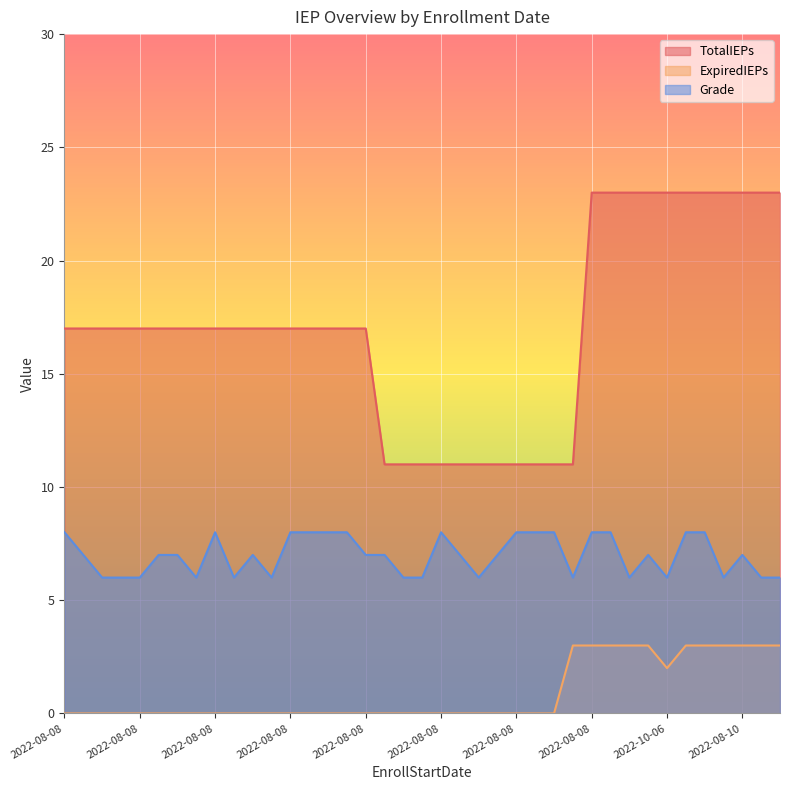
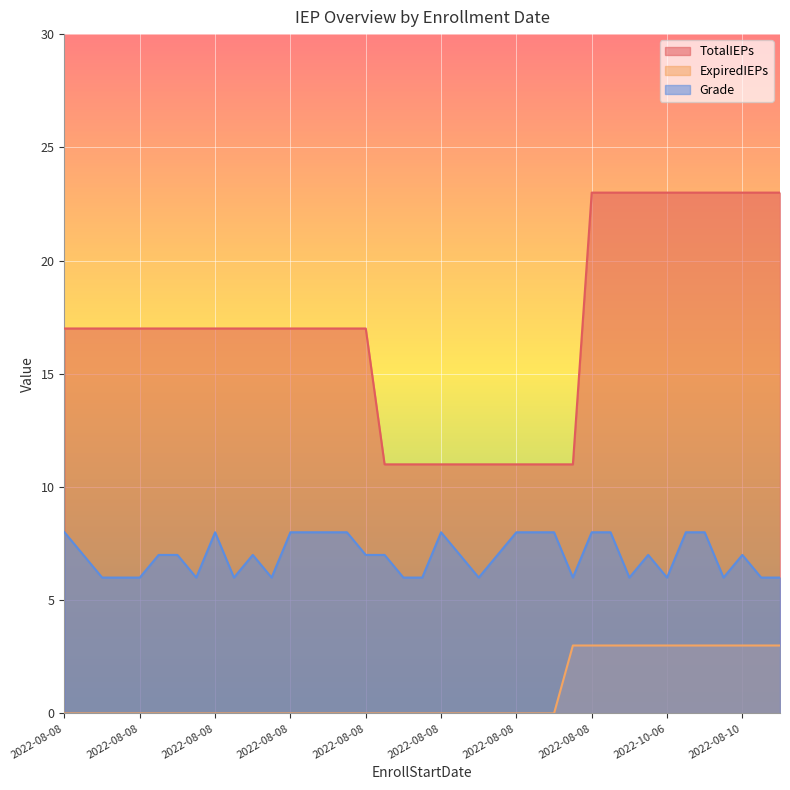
  {
    "TotalIEPs": {
      "2022-10-06": 23
    },
    "ExpiredIEPs": {
-     "2022-10-06": 2
+     "2022-10-06": 3
    },
    "Grade": {
      "2022-10-06": 6
    }
  }
